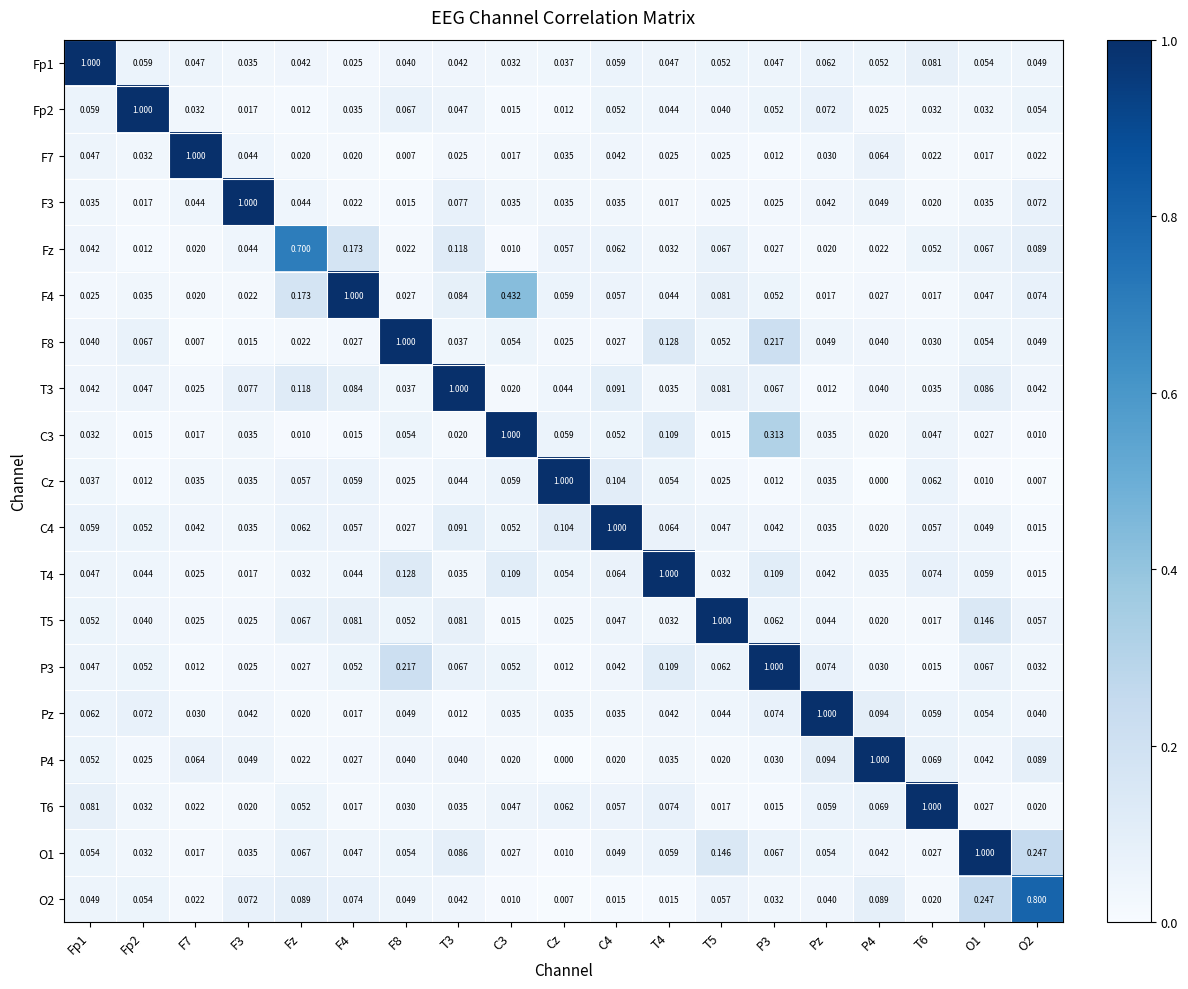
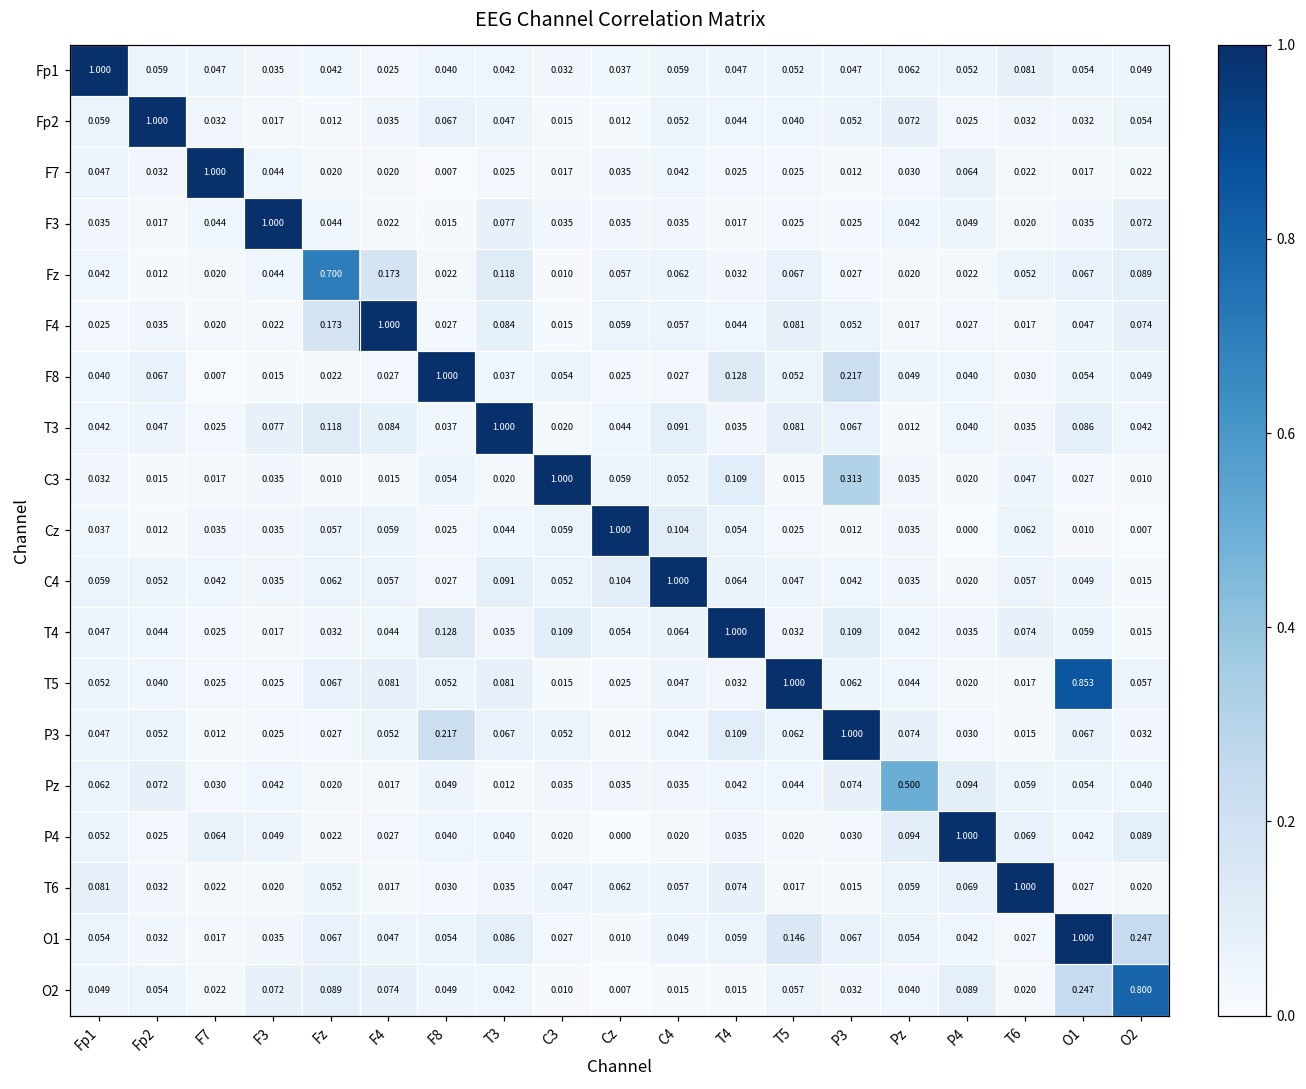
  {
    "F4": {
      "Fp1": 0.025,
      "Fp2": 0.035,
      "F7": 0.020,
      "F3": 0.022,
      "Fz": 0.173,
      "F4": 1.000,
      "F8": 0.027,
      "T3": 0.084,
-     "C3": 0.432,
+     "C3": 0.015,
      "Cz": 0.059,
      "C4": 0.057,
      "T4": 0.044,
      "T5": 0.081,
      "P3": 0.052,
      "Pz": 0.017,
      "P4": 0.027,
      "T6": 0.017,
      "O1": 0.047,
      "O2": 0.074
    },
    "T5": {
      "Fp1": 0.052,
      "Fp2": 0.040,
      "F7": 0.025,
      "F3": 0.025,
      "Fz": 0.067,
      "F4": 0.081,
      "F8": 0.052,
      "T3": 0.081,
      "C3": 0.015,
      "Cz": 0.025,
      "C4": 0.047,
      "T4": 0.032,
      "T5": 1.000,
      "P3": 0.062,
      "Pz": 0.044,
      "P4": 0.020,
      "T6": 0.017,
-     "O1": 0.146,
+     "O1": 0.853,
      "O2": 0.057
    },
    "Pz": {
      "Fp1": 0.062,
      "Fp2": 0.072,
      "F7": 0.030,
      "F3": 0.042,
      "Fz": 0.020,
      "F4": 0.017,
      "F8": 0.049,
      "T3": 0.012,
      "C3": 0.035,
      "Cz": 0.035,
      "C4": 0.035,
      "T4": 0.042,
      "T5": 0.044,
      "P3": 0.074,
-     "Pz": 1.000,
+     "Pz": 0.500,
      "P4": 0.094,
      "T6": 0.059,
      "O1": 0.054,
      "O2": 0.040
    }
  }
